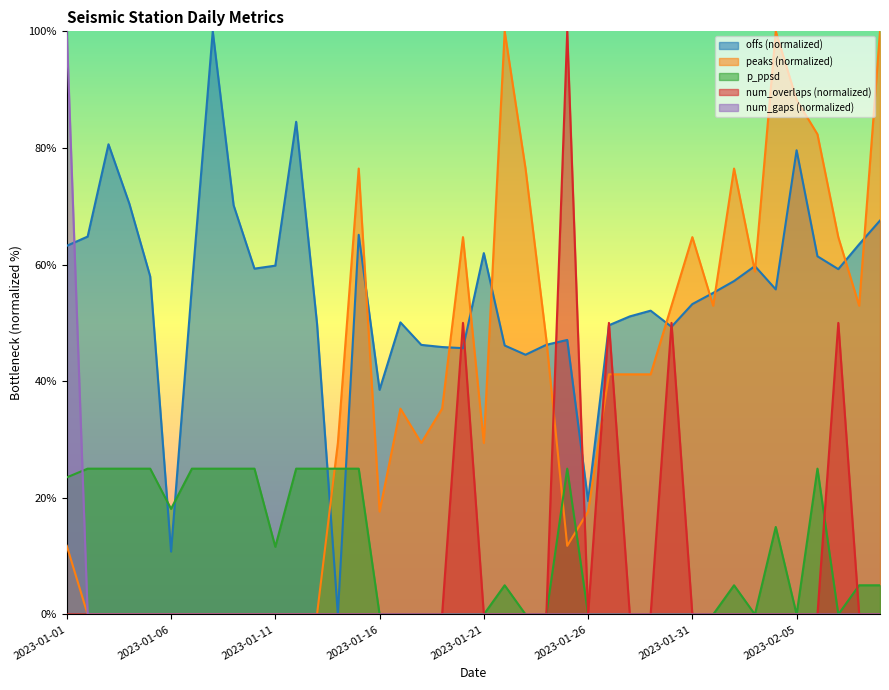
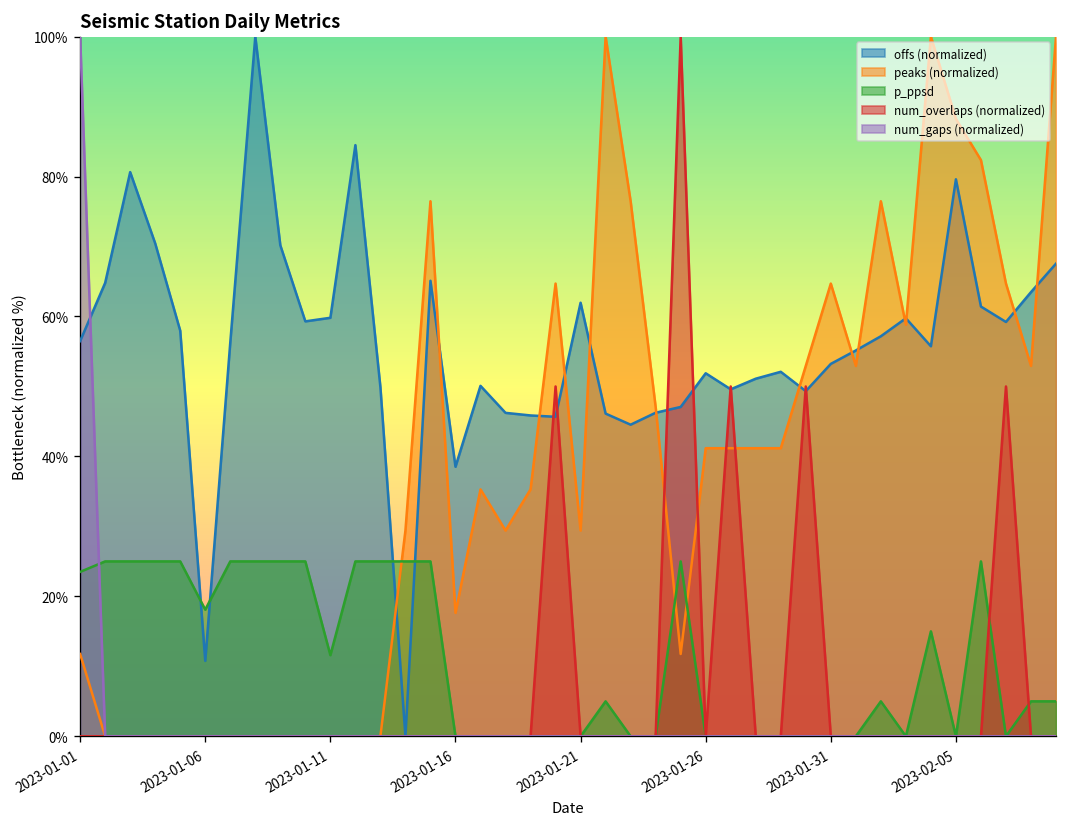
  {
    "offs (normalized)": {
-     "2023-01-01": "63%",
+     "2023-01-01": "56%",
      "2023-01-06": "11%",
      "2023-01-11": "60%",
      "2023-01-16": "39%",
      "2023-01-21": "62%",
-     "2023-01-26": "19%",
+     "2023-01-26": "52%",
      "2023-01-31": "53%",
      "2023-02-05": "80%"
    },
    "peaks (normalized)": {
      "2023-01-01": "12%",
      "2023-01-16": "18%",
      "2023-01-21": "29%",
-     "2023-01-26": "18%",
+     "2023-01-26": "41%",
      "2023-01-31": "65%"
    },
    "p_ppsd": {
      "2023-01-01": "24%",
      "2023-01-06": "18%",
      "2023-01-11": "12%"
    },
    "num_overlaps (normalized)": {
      "2023-01-01": "0%"
    },
    "num_gaps (normalized)": {
      "2023-01-01": "100%"
    }
  }
